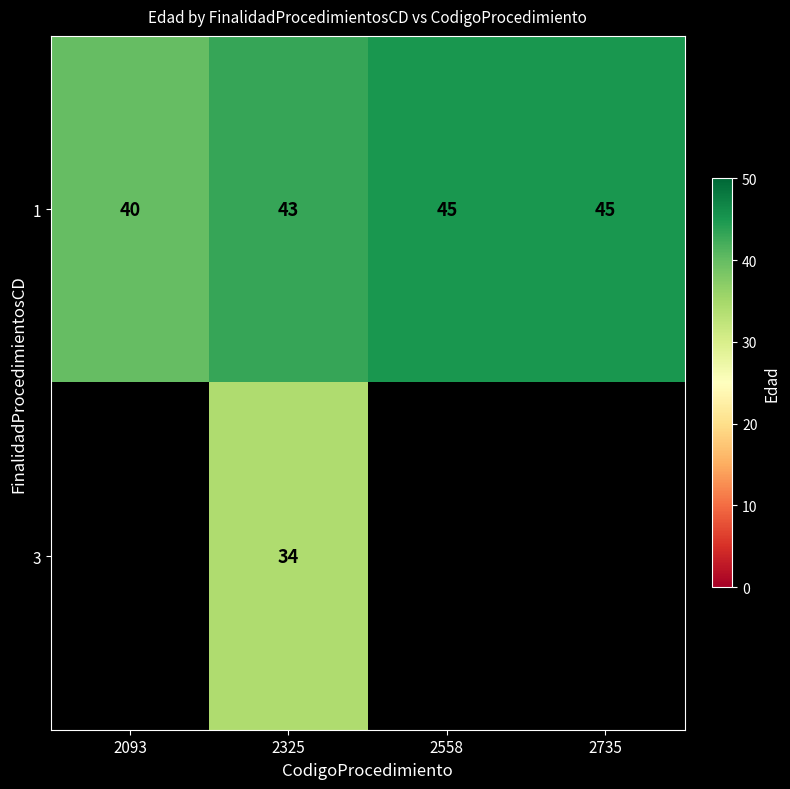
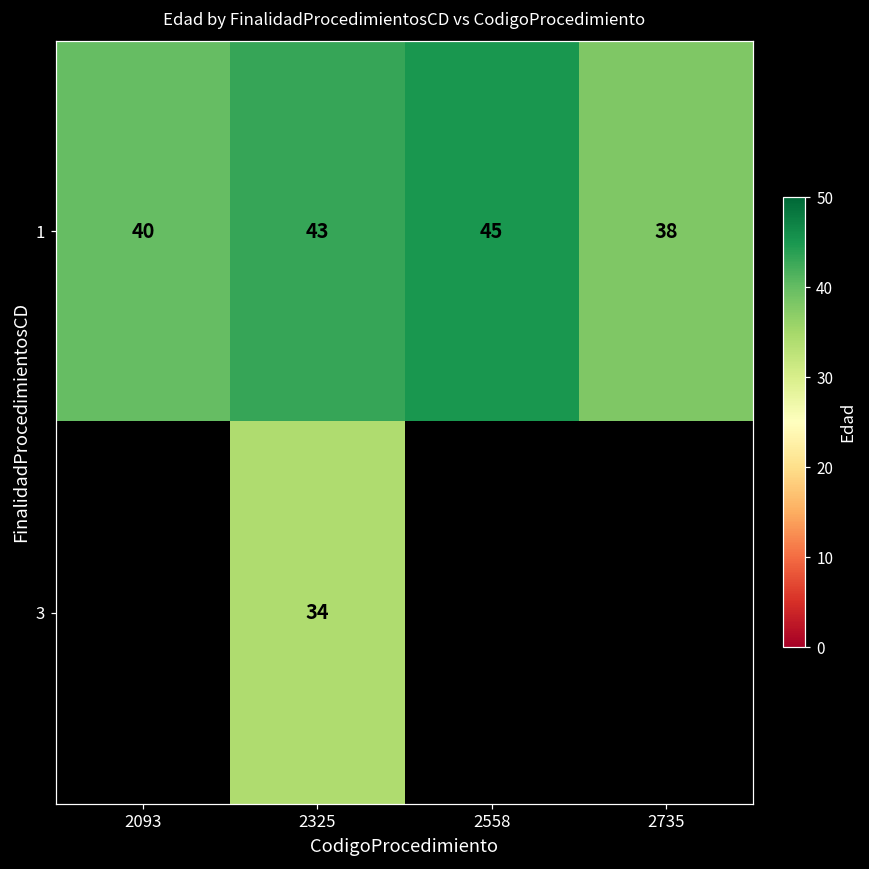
  {
    "1": {
      "2093": 40,
      "2325": 43,
      "2558": 45,
-     "2735": 45
+     "2735": 38
    },
    "3": {
      "2325": 34
    }
  }
